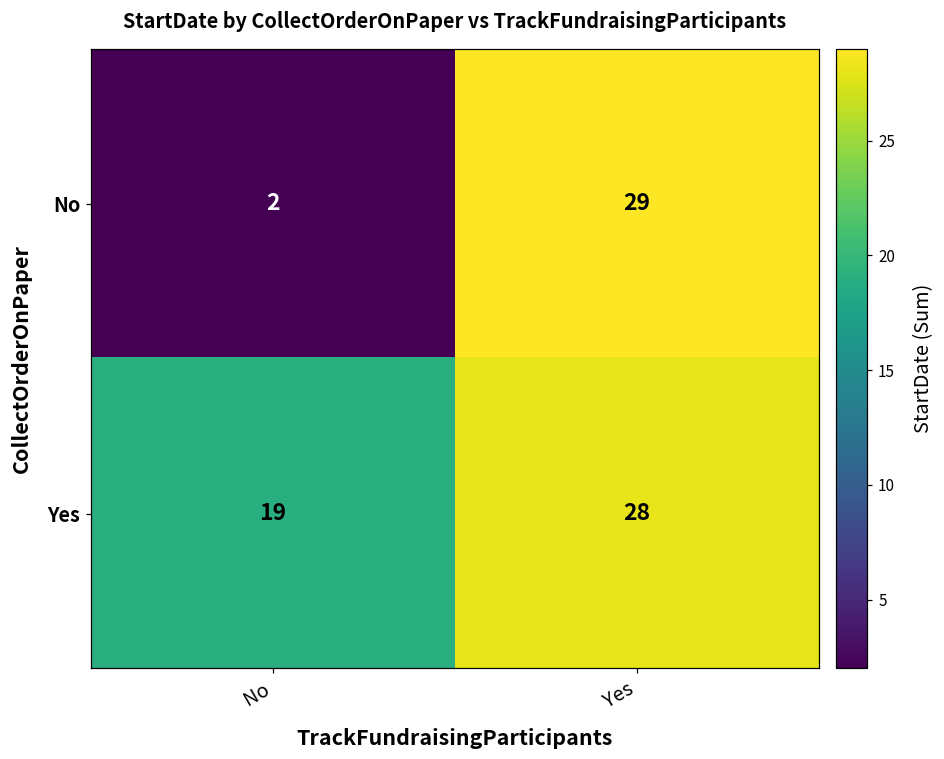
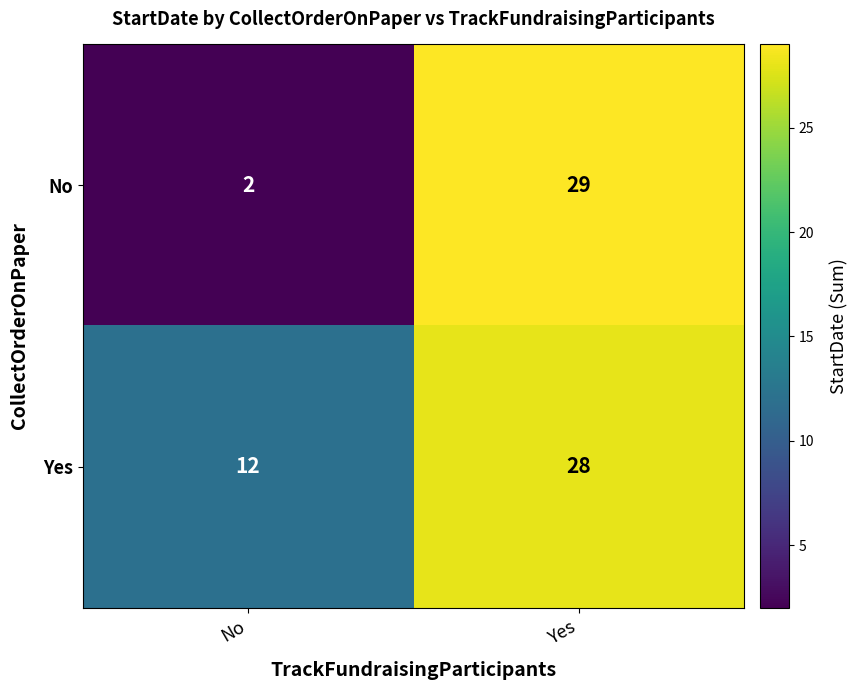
  {
    "No": {
      "No": 2,
      "Yes": 29
    },
    "Yes": {
-     "No": 19,
+     "No": 12,
      "Yes": 28
    }
  }
